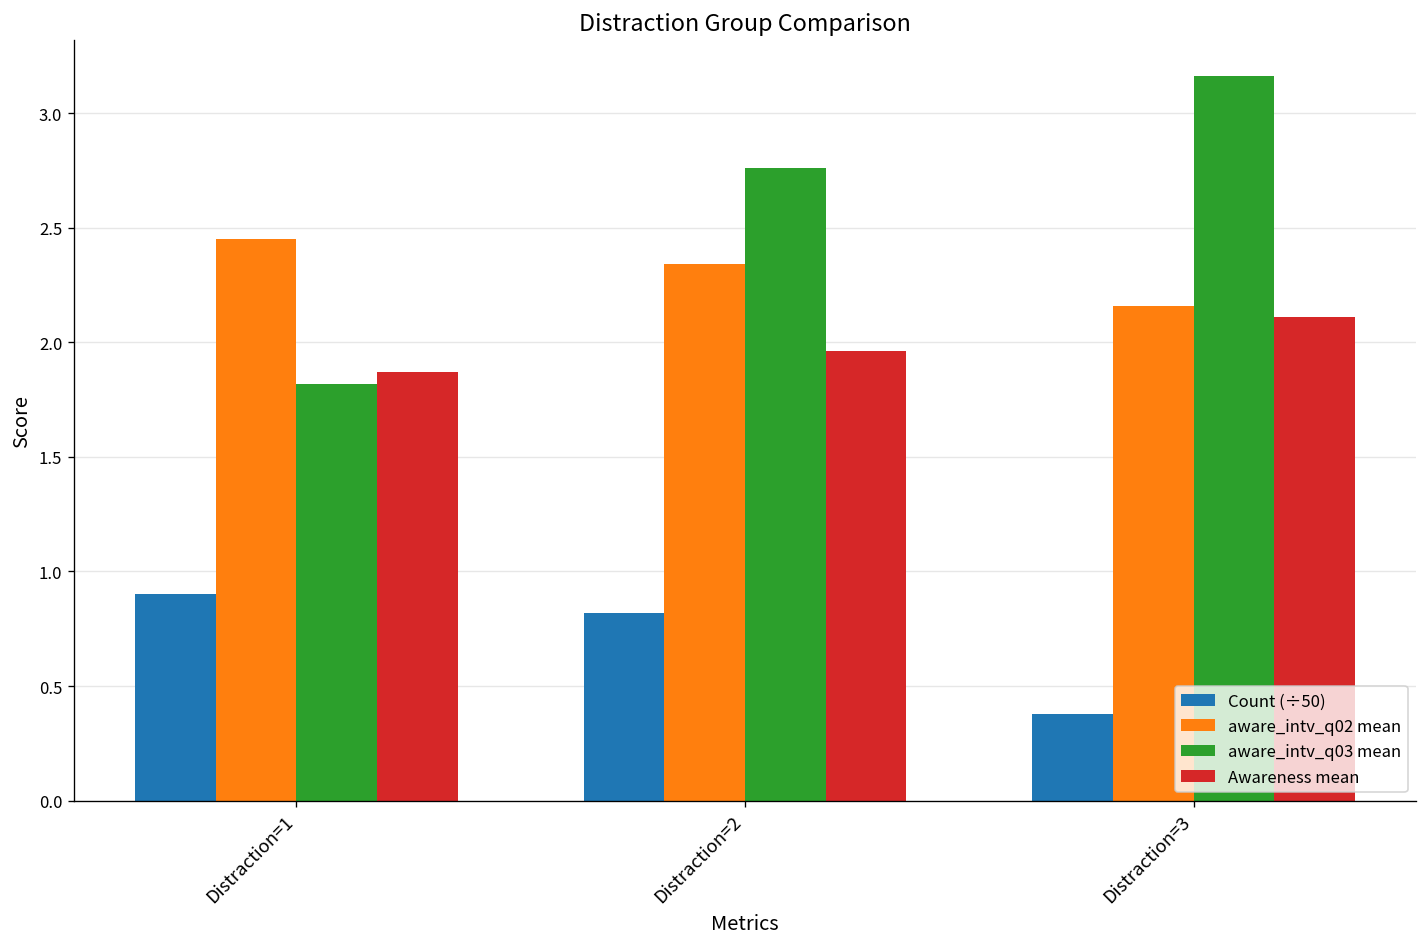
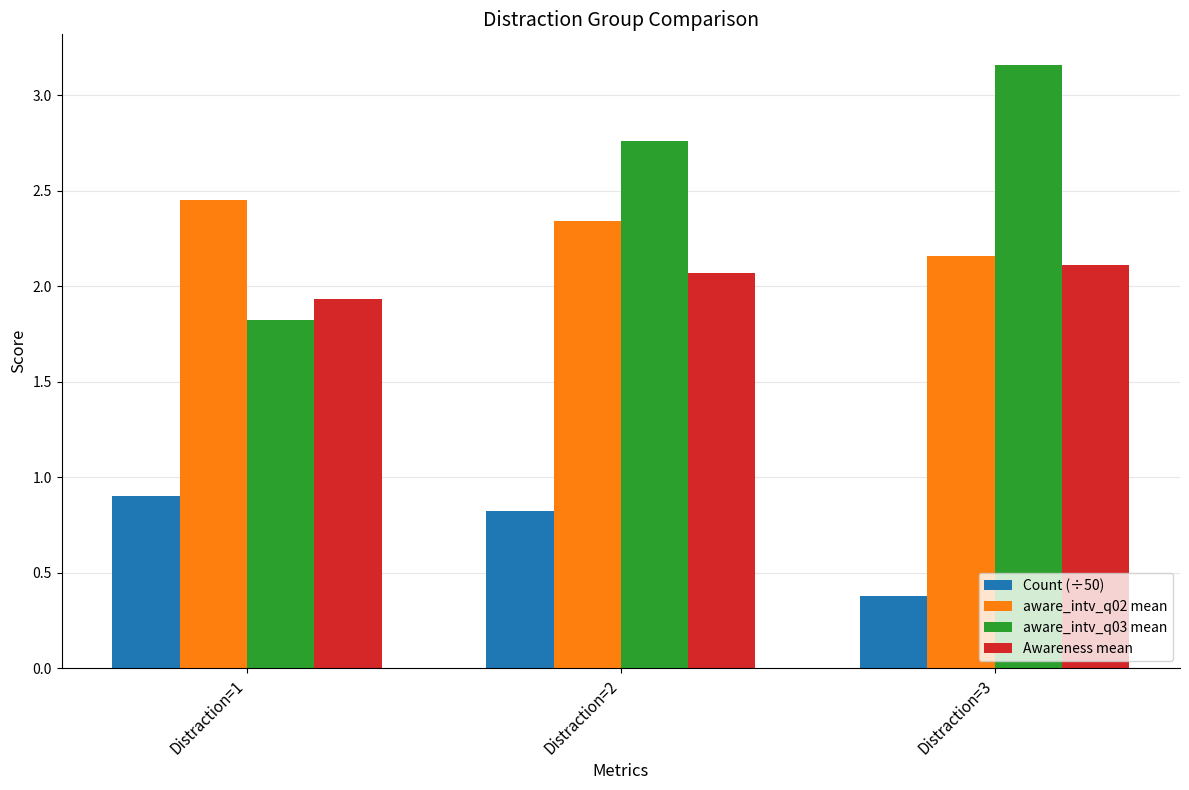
  {
    "Count (÷50)": {
      "Distraction=1": 0.90,
      "Distraction=2": 0.82,
      "Distraction=3": 0.38
    },
    "aware_intv_q02 mean": {
      "Distraction=1": 2.45,
      "Distraction=2": 2.34,
      "Distraction=3": 2.16
    },
    "aware_intv_q03 mean": {
      "Distraction=1": 1.82,
      "Distraction=2": 2.76,
      "Distraction=3": 3.16
    },
    "Awareness mean": {
-     "Distraction=1": 1.87,
-     "Distraction=2": 1.96,
+     "Distraction=1": 1.93,
+     "Distraction=2": 2.07,
      "Distraction=3": 2.11
    }
  }
